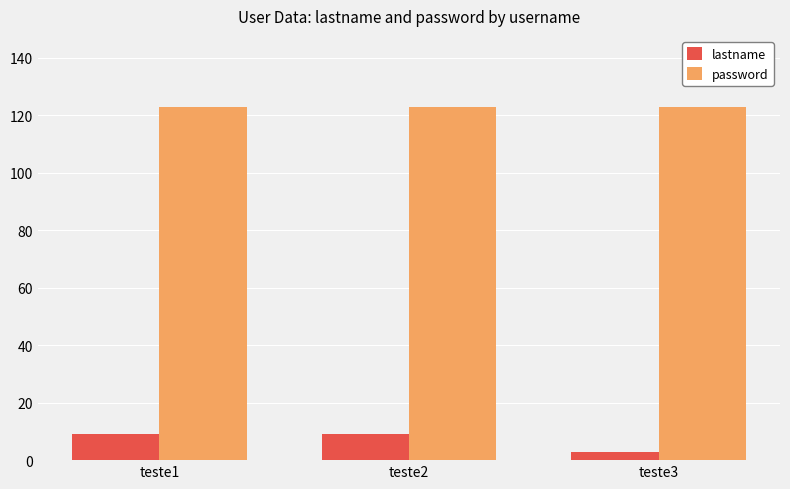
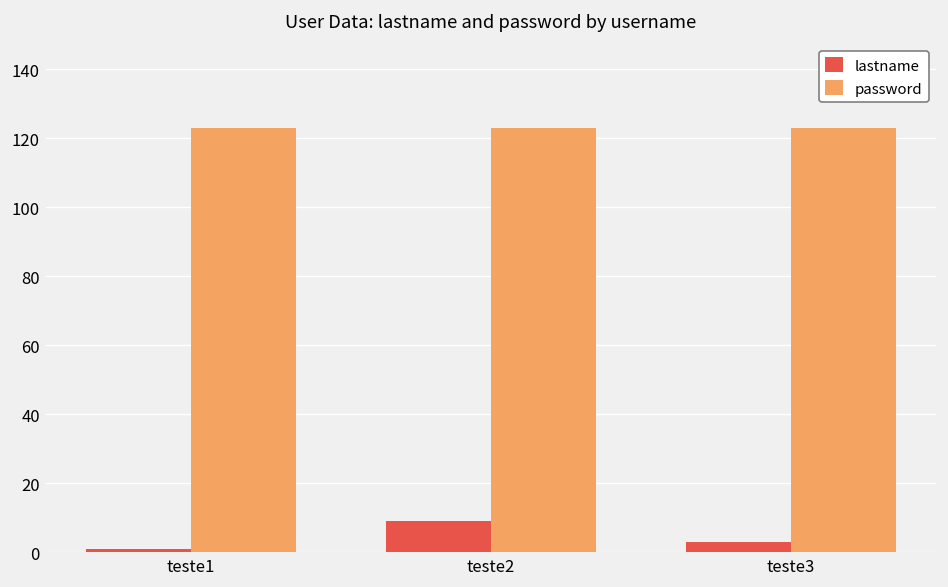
  {
    "lastname": {
-     "teste1": 9,
+     "teste1": 1,
      "teste2": 9,
      "teste3": 3
    },
    "password": {
      "teste1": 123,
      "teste2": 123,
      "teste3": 123
    }
  }
